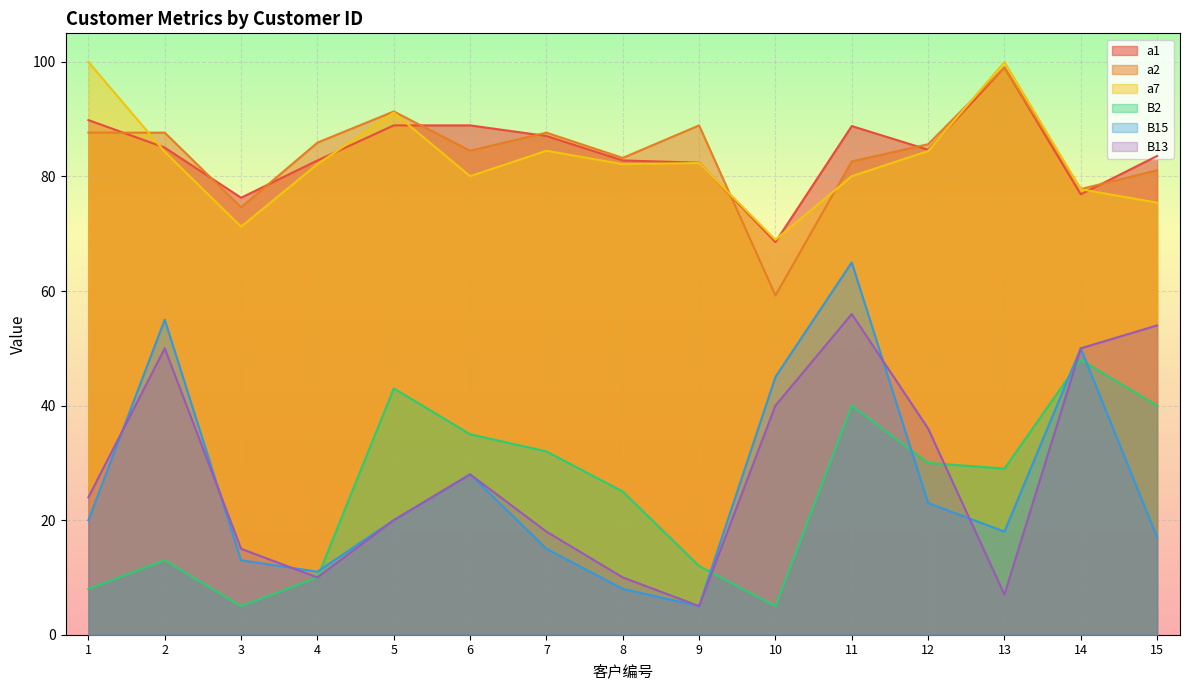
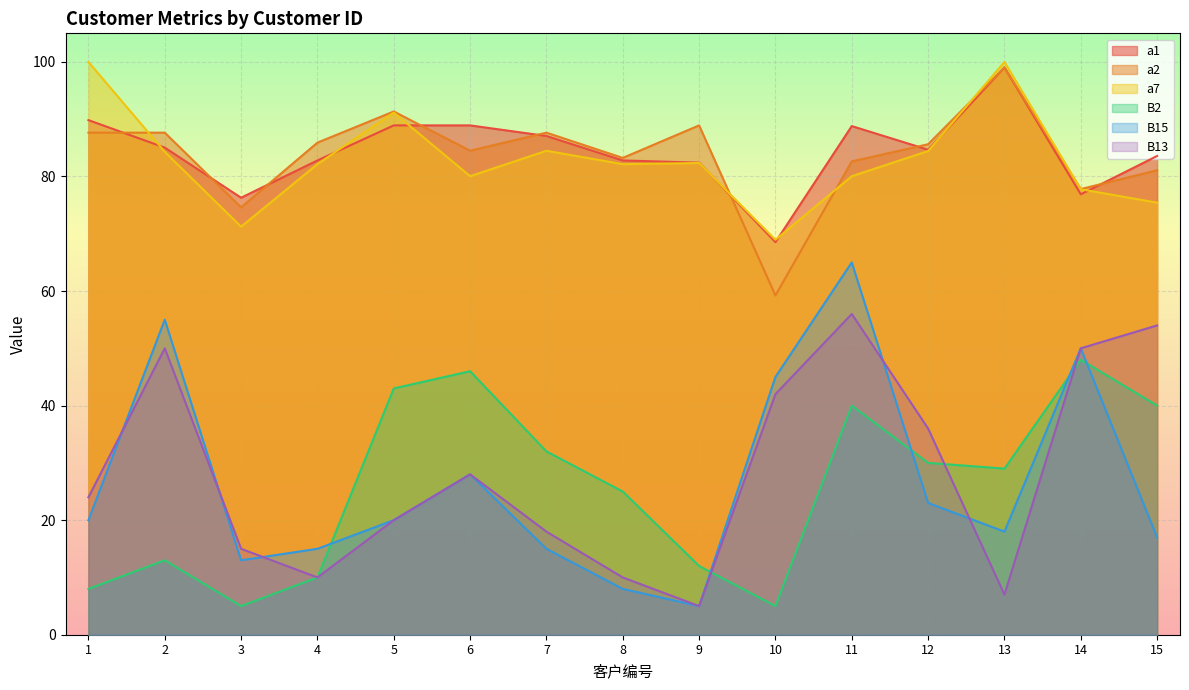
  {
    "B2": {
      "1": 8,
      "2": 13,
      "3": 5,
      "5": 43,
-     "6": 35,
+     "6": 46,
      "7": 32,
      "8": 25,
      "9": 12,
      "10": 5,
      "11": 40,
      "12": 30,
      "13": 29,
      "14": 48,
      "15": 40
    },
    "B15": {
      "1": 20,
      "2": 55,
      "3": 13,
-     "4": 11,
+     "4": 15,
      "7": 15,
      "8": 8,
      "10": 45,
      "11": 65,
      "12": 23,
      "13": 18,
      "15": 17
    },
    "B13": {
      "1": 24,
      "2": 50,
      "3": 15,
      "7": 18,
      "8": 10,
-     "10": 40,
+     "10": 42,
      "11": 56,
      "12": 36,
      "13": 7,
      "15": 54
    }
  }
